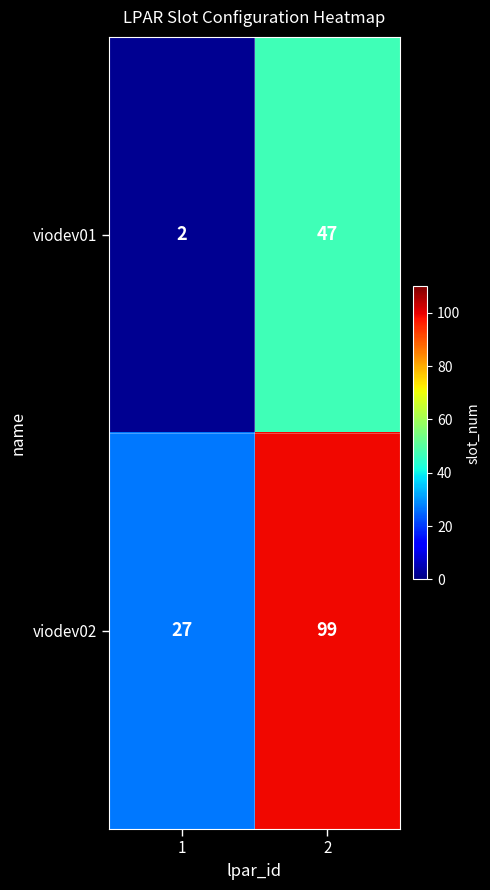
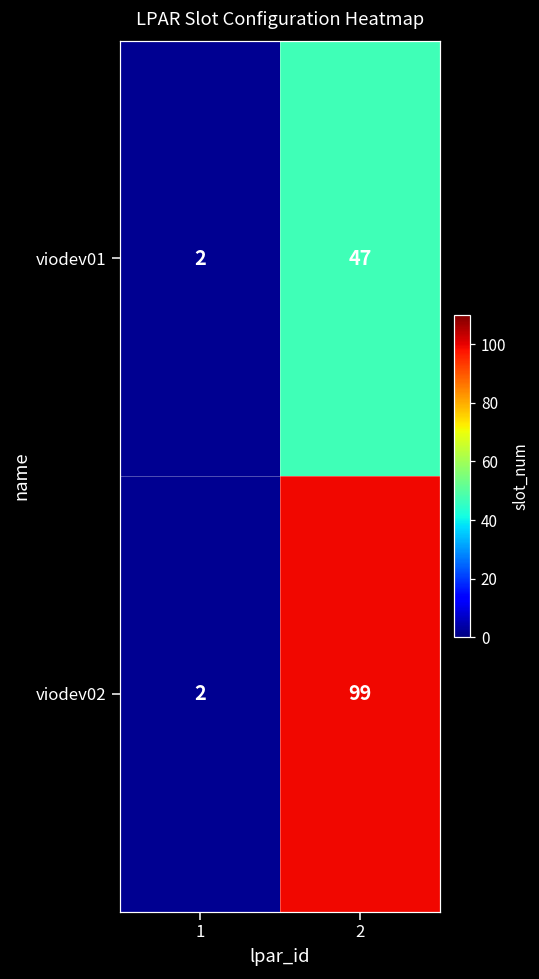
  {
    "viodev01": {
      "1": 2,
      "2": 47
    },
    "viodev02": {
-     "1": 27,
+     "1": 2,
      "2": 99
    }
  }
